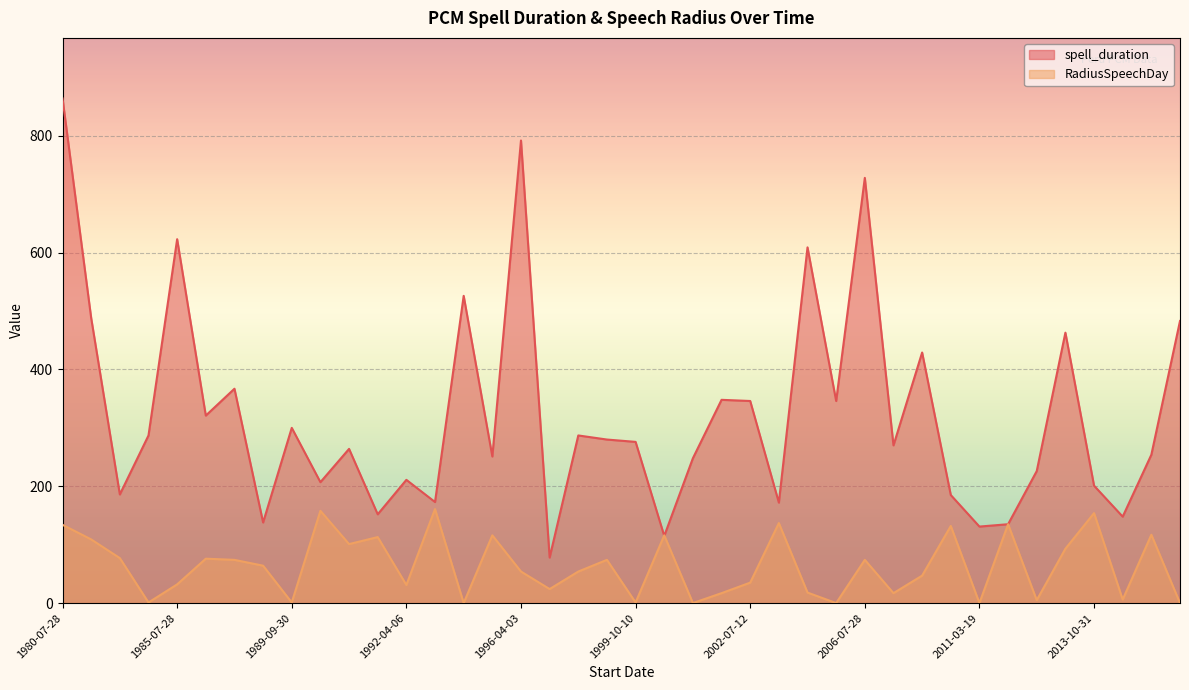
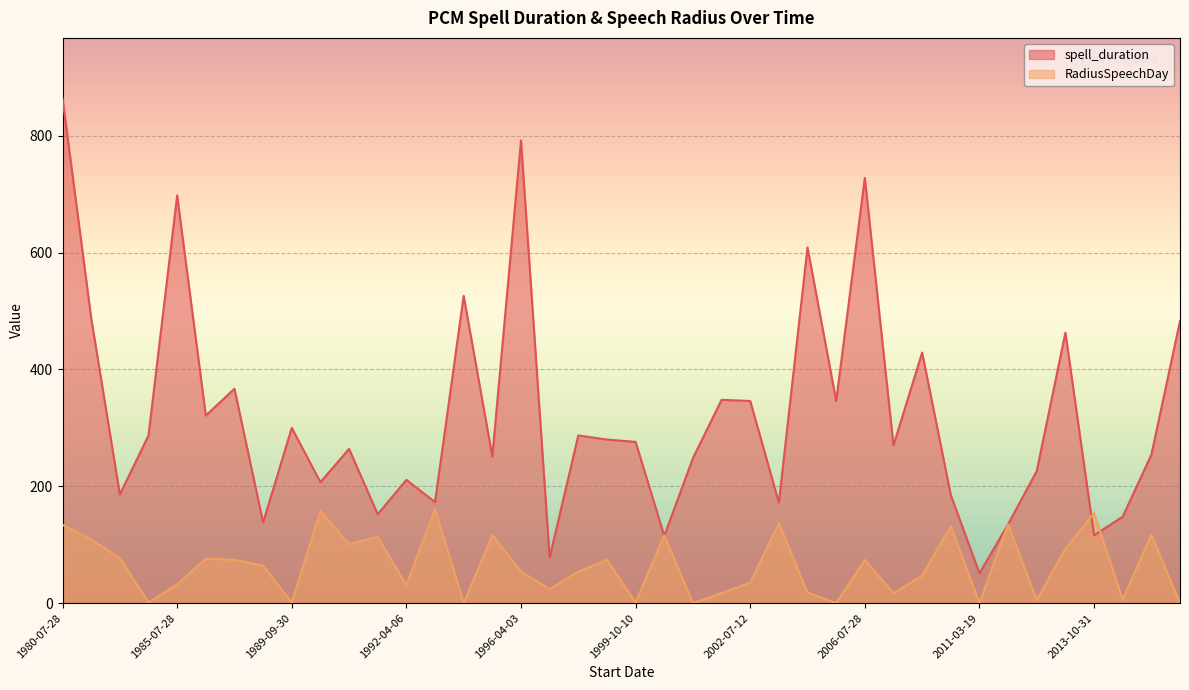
  {
    "spell_duration": {
      "1980-07-28": 860,
-     "1985-07-28": 620,
+     "1985-07-28": 700,
      "1989-09-30": 300,
      "1992-04-06": 210,
      "1996-04-03": 790,
      "1999-10-10": 280,
      "2002-07-12": 350,
      "2006-07-28": 730,
-     "2011-03-19": 130,
-     "2013-10-31": 200
+     "2011-03-19": 50,
+     "2013-10-31": 120
    },
    "RadiusSpeechDay": {
      "1980-07-28": 130,
      "1985-07-28": 30,
      "1989-09-30": 0,
      "1992-04-06": 30,
      "1996-04-03": 50,
      "1999-10-10": 0,
      "2002-07-12": 40,
      "2006-07-28": 70,
      "2011-03-19": 0,
      "2013-10-31": 150
    }
  }
